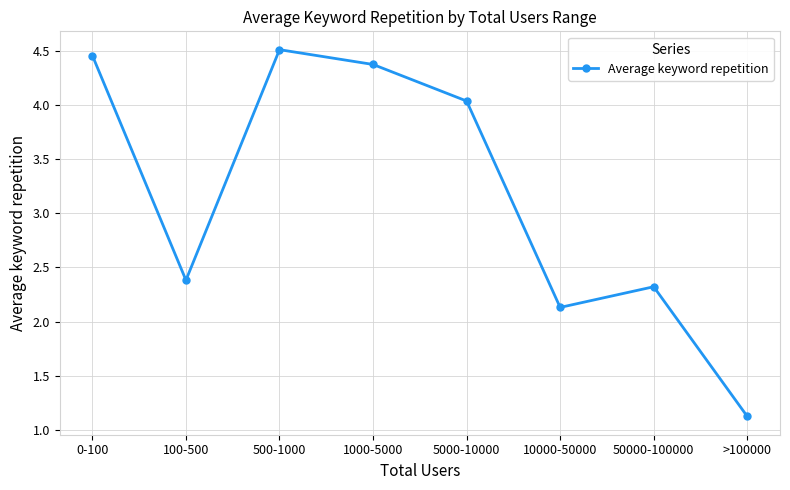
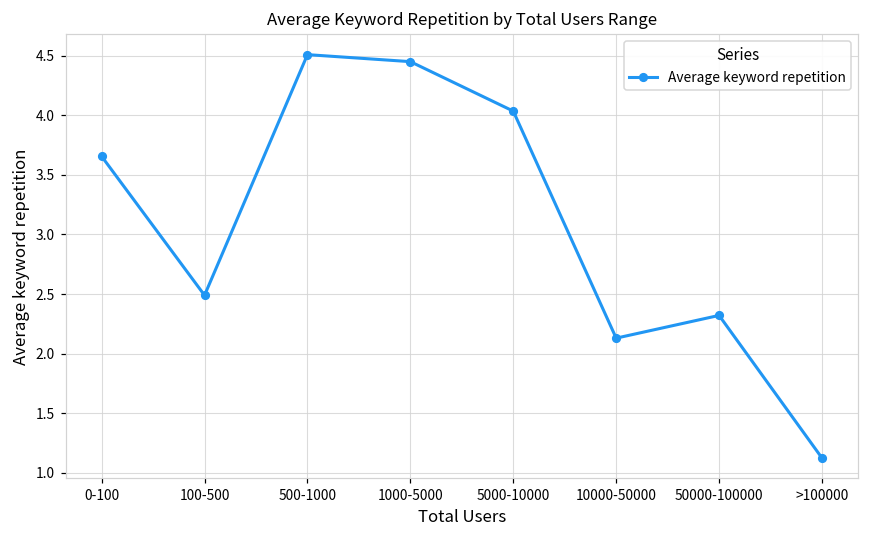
  {
-   "0-100": 4.45,
-   "100-500": 2.38,
+   "0-100": 3.66,
+   "100-500": 2.49,
    "500-1000": 4.51,
-   "1000-5000": 4.37,
+   "1000-5000": 4.45,
    "5000-10000": 4.03,
    "10000-50000": 2.13,
    "50000-100000": 2.32,
    ">100000": 1.13
  }
